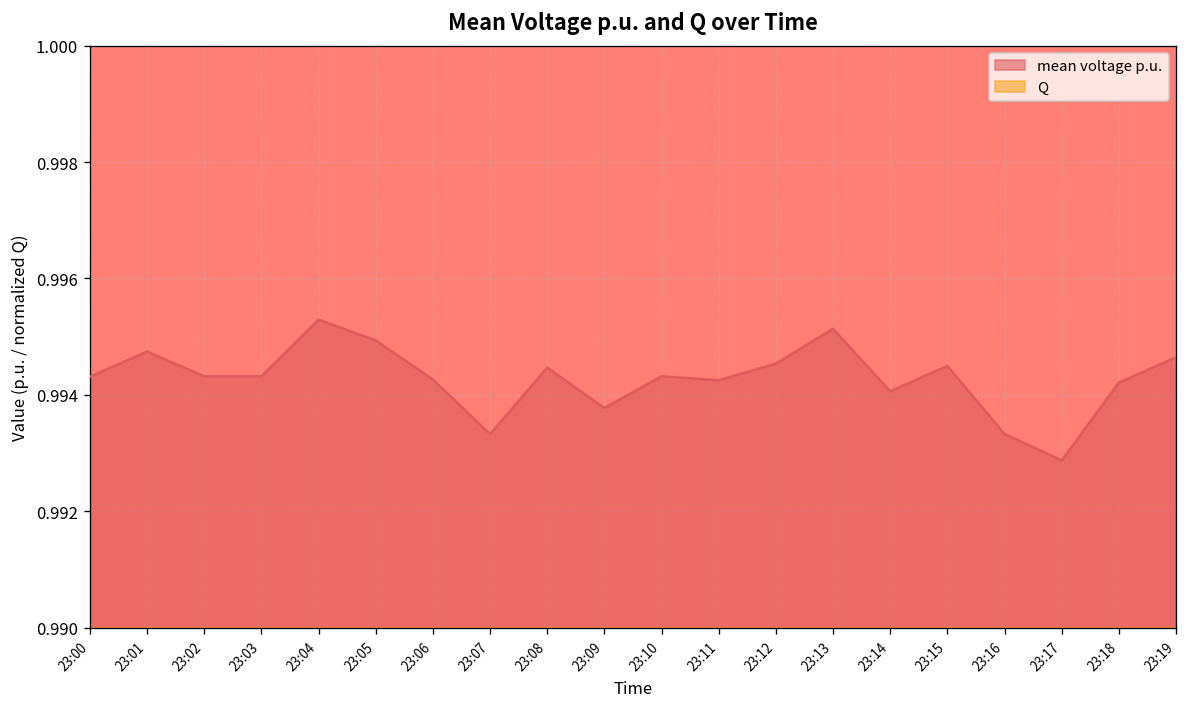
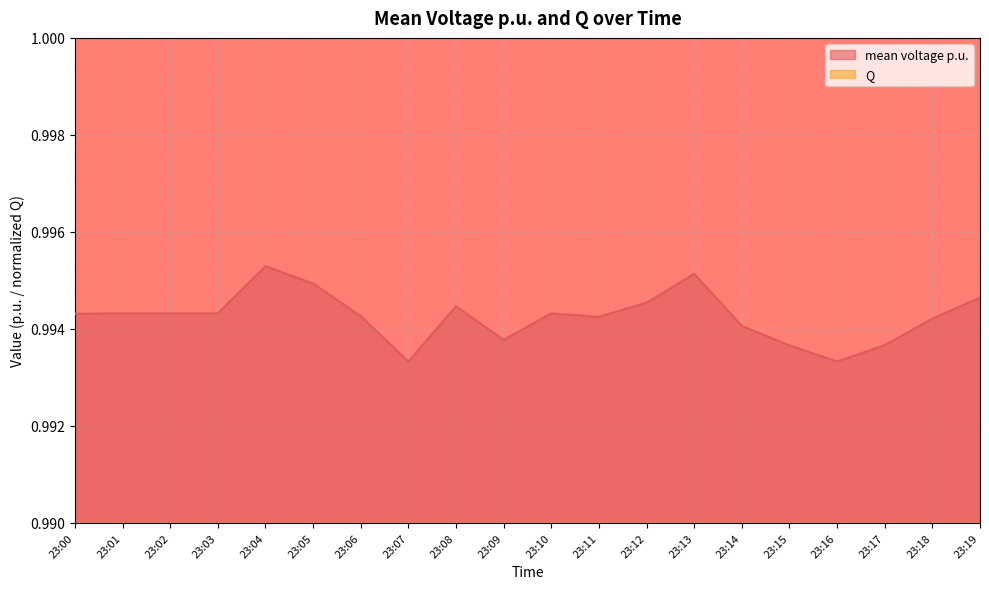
  {
    "mean voltage p.u.": {
      "23:00": 0.9943,
-     "23:01": 0.9947,
+     "23:01": 0.9943,
      "23:02": 0.9943,
      "23:03": 0.9943,
      "23:04": 0.9953,
      "23:05": 0.9949,
      "23:06": 0.9943,
      "23:07": 0.9933,
      "23:08": 0.9945,
      "23:09": 0.9938,
      "23:10": 0.9943,
      "23:11": 0.9943,
      "23:12": 0.9945,
      "23:13": 0.9951,
      "23:14": 0.9941,
-     "23:15": 0.9945,
+     "23:15": 0.9937,
      "23:16": 0.9933,
-     "23:17": 0.9929,
+     "23:17": 0.9937,
      "23:18": 0.9942,
      "23:19": 0.9946
    }
  }
